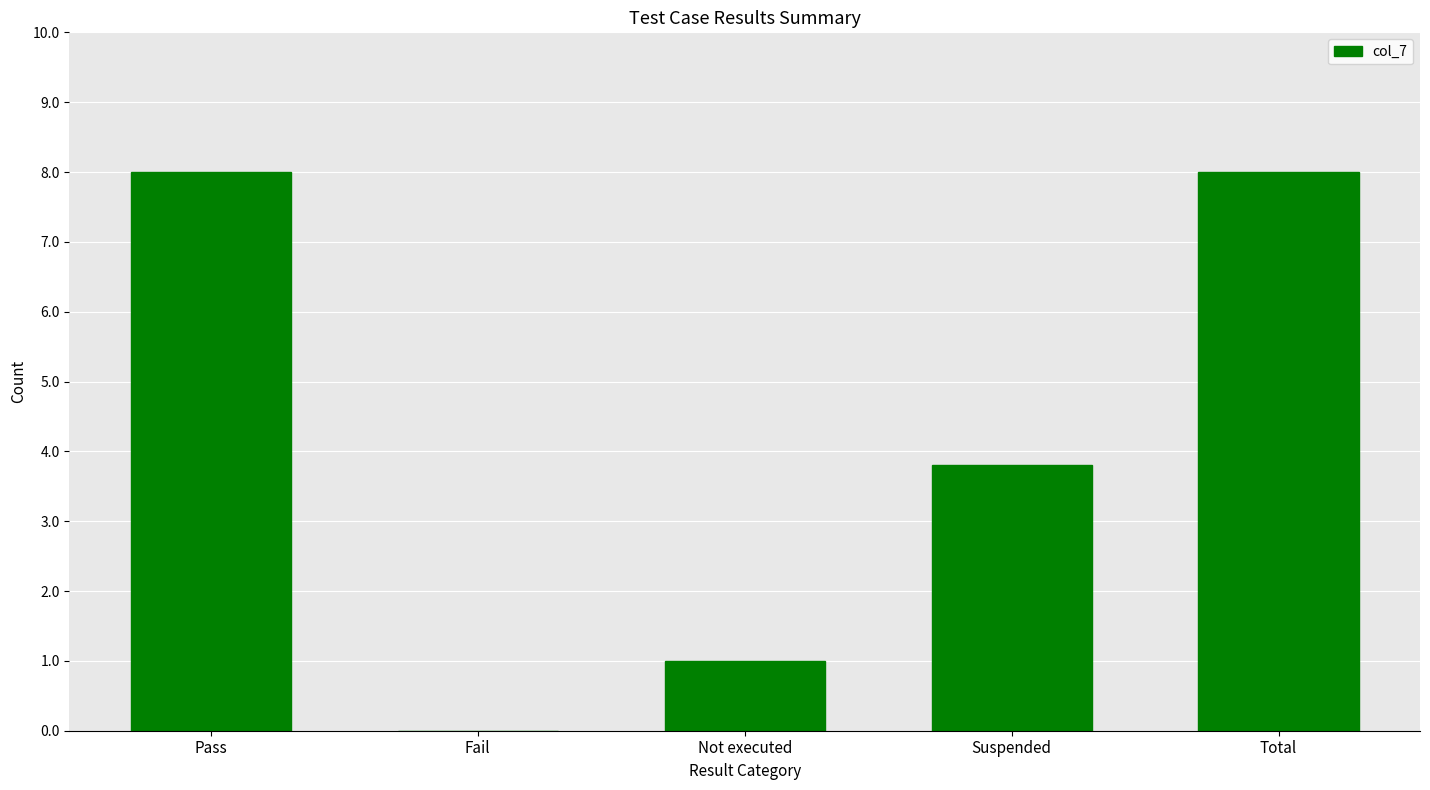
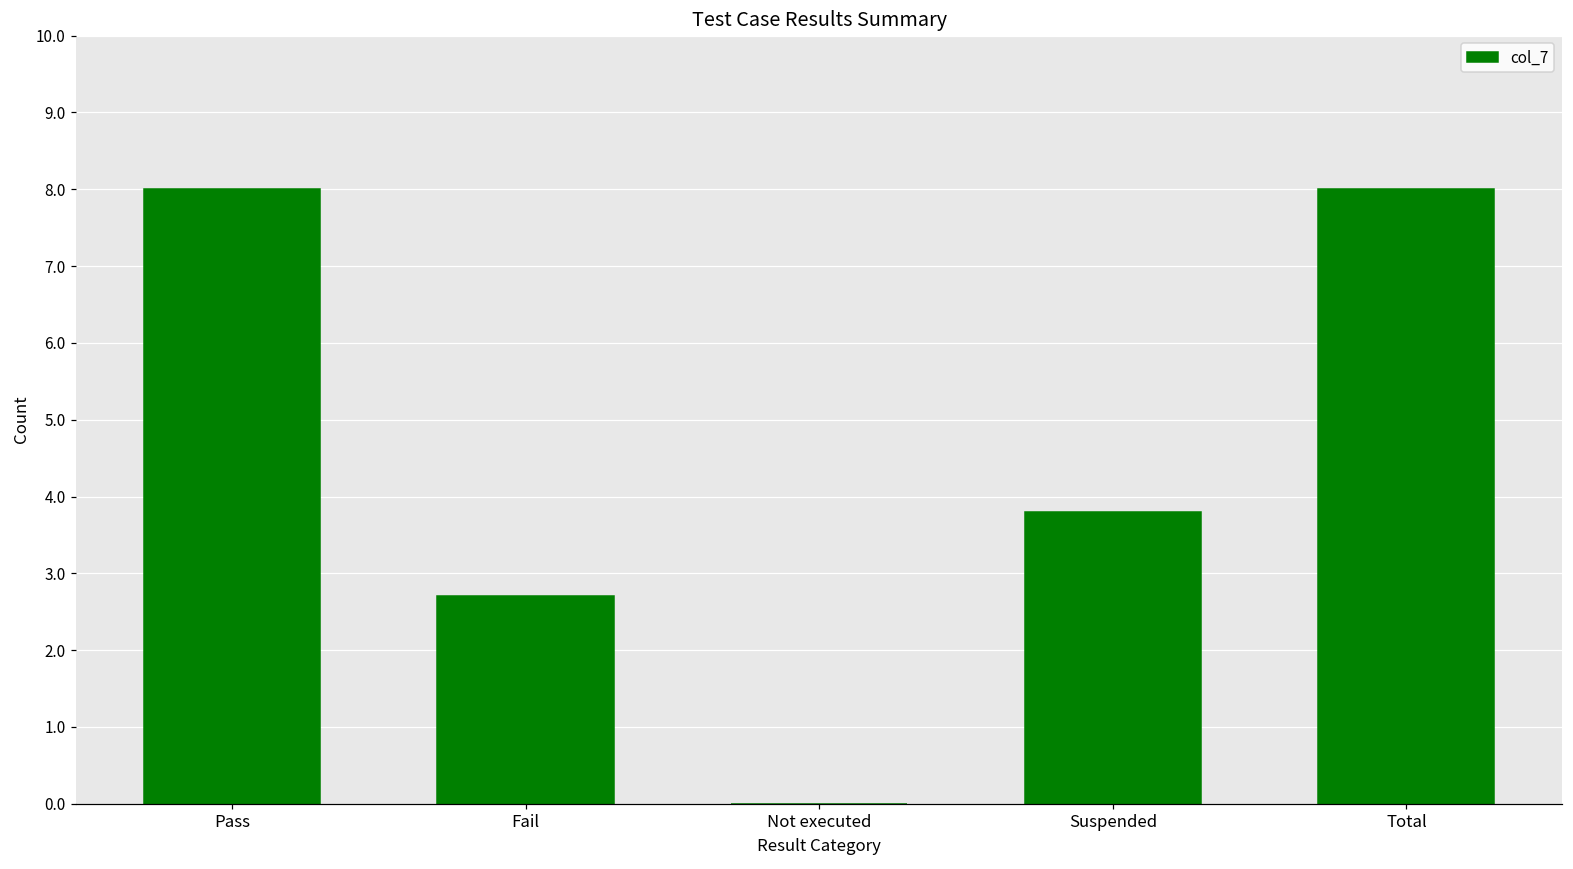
  {
    "Pass": 8.0,
-   "Fail": 0.0,
-   "Not executed": 1,
+   "Fail": 2.7,
+   "Not executed": 0,
    "Suspended": 3.8,
    "Total": 8.0
  }
